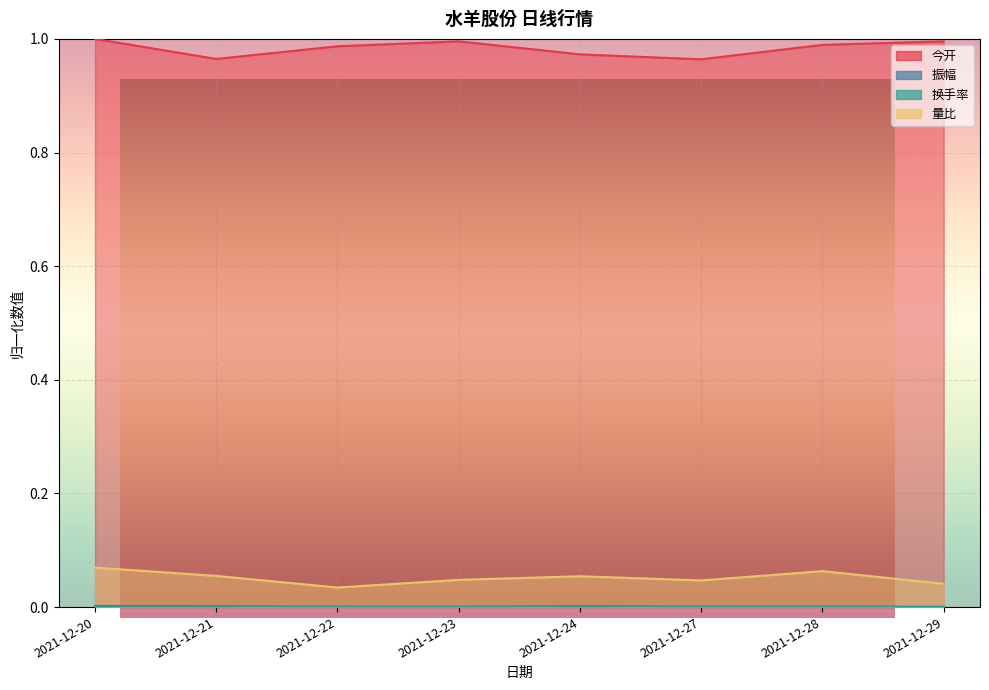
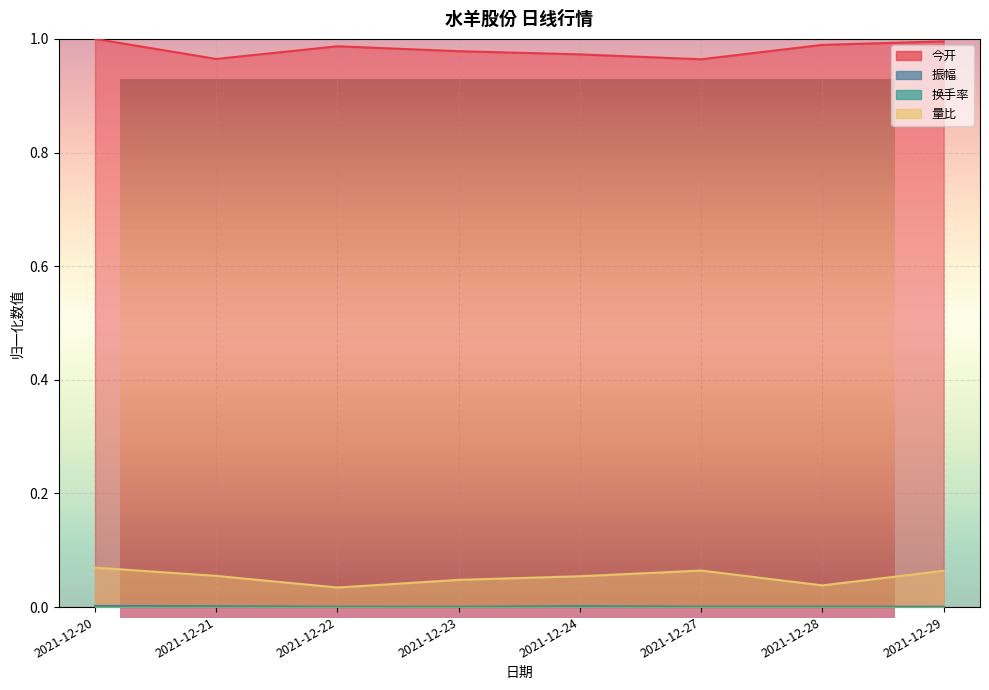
  {
    "今开": {
      "2021-12-20": 1.00,
      "2021-12-21": 0.96,
      "2021-12-22": 0.99,
-     "2021-12-23": 1.00,
+     "2021-12-23": 0.98,
      "2021-12-24": 0.97,
      "2021-12-27": 0.96,
      "2021-12-28": 0.99,
      "2021-12-29": 1.00
    },
    "量比": {
      "2021-12-20": 0.07,
      "2021-12-21": 0.05,
      "2021-12-22": 0.03,
      "2021-12-23": 0.05,
      "2021-12-24": 0.05,
-     "2021-12-27": 0.05,
-     "2021-12-28": 0.06,
-     "2021-12-29": 0.04
+     "2021-12-27": 0.06,
+     "2021-12-28": 0.04,
+     "2021-12-29": 0.06
    }
  }
